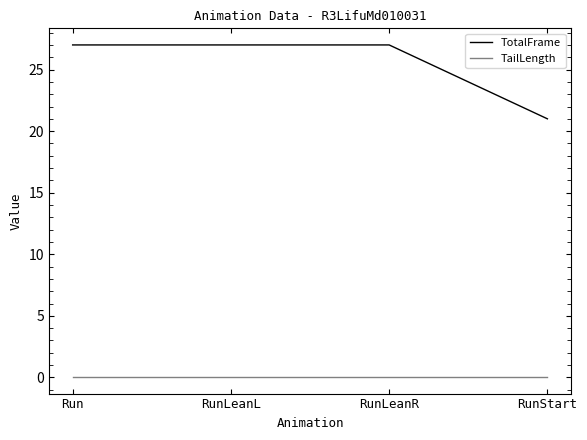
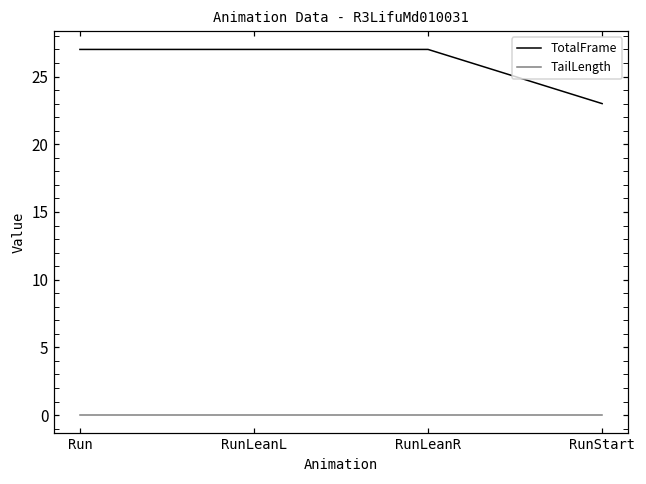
  {
    "TotalFrame": {
      "Run": 27,
      "RunLeanL": 27,
      "RunLeanR": 27,
-     "RunStart": 21
+     "RunStart": 23
    },
    "TailLength": {
      "Run": 0,
      "RunLeanL": 0,
      "RunLeanR": 0,
      "RunStart": 0
    }
  }
